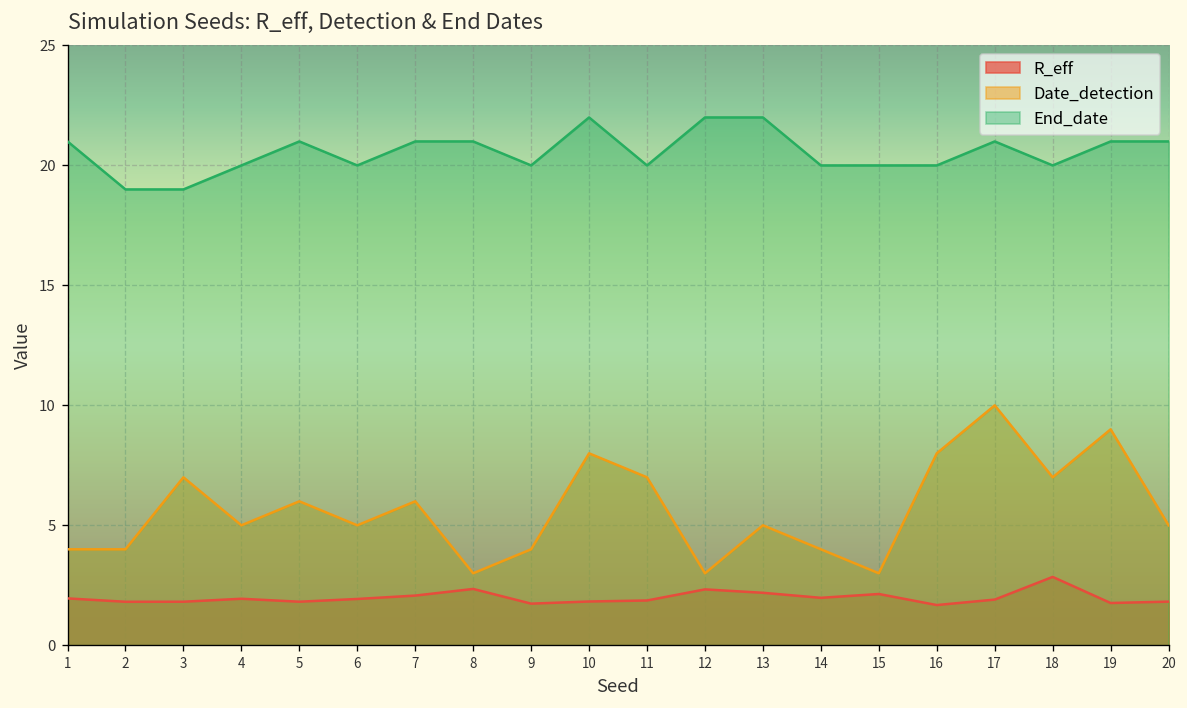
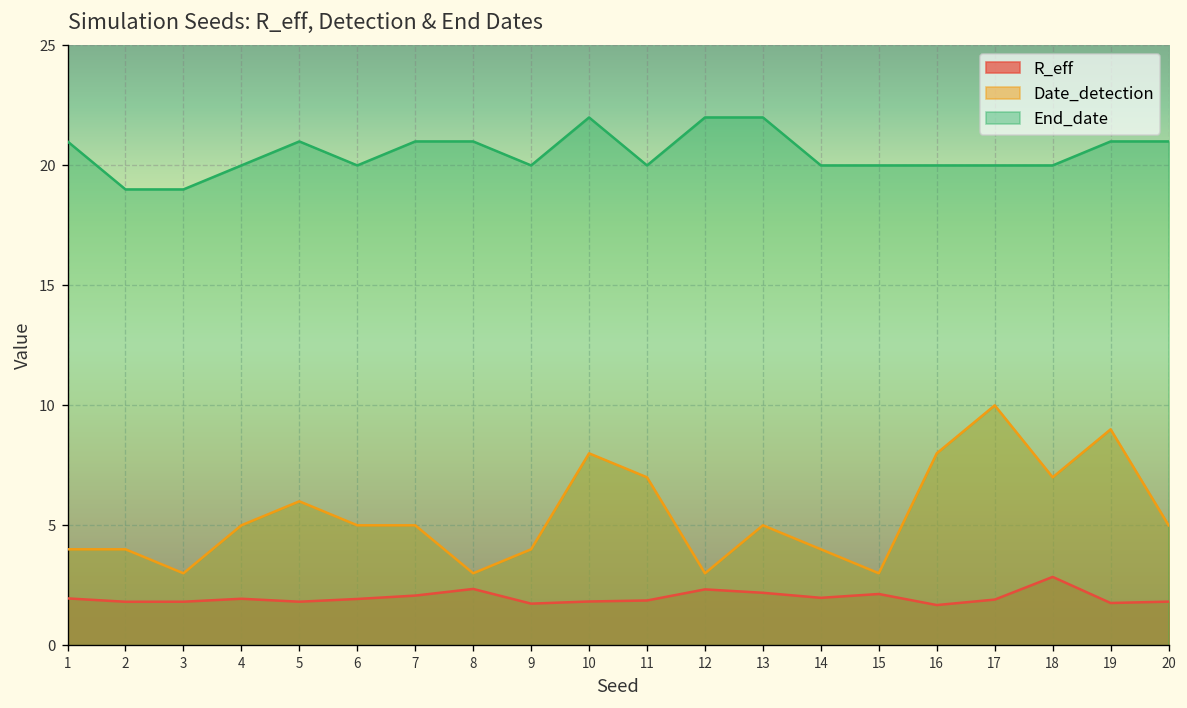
  {
    "R_eff": {
      "1": 2,
      "2": 1.8,
      "3": 1.8,
      "4": 2,
      "5": 1.8,
      "6": 2,
      "7": 2,
      "8": 2.3,
      "9": 1.7,
      "10": 1.8,
      "11": 1.9,
      "12": 2.3,
      "13": 2.2,
      "14": 2,
      "15": 2.1,
      "16": 1.7,
      "17": 2,
      "18": 2.8,
      "19": 1.8,
      "20": 1.8
    },
    "Date_detection": {
      "1": 4,
      "2": 4,
-     "3": 7,
+     "3": 3,
      "4": 5,
      "5": 6,
      "6": 5,
-     "7": 6,
+     "7": 5,
      "8": 3,
      "9": 4,
      "10": 8,
      "11": 7,
      "12": 3,
      "13": 5,
      "14": 4,
      "15": 3,
      "16": 8,
      "17": 10,
      "18": 7,
      "19": 9,
      "20": 5
    },
    "End_date": {
      "1": 21,
      "2": 19,
      "3": 19,
      "4": 20,
      "5": 21,
      "6": 20,
      "7": 21,
      "8": 21,
      "9": 20,
      "10": 22,
      "11": 20,
      "12": 22,
      "13": 22,
      "14": 20,
      "15": 20,
      "16": 20,
-     "17": 21,
+     "17": 20,
      "18": 20,
      "19": 21,
      "20": 21
    }
  }
